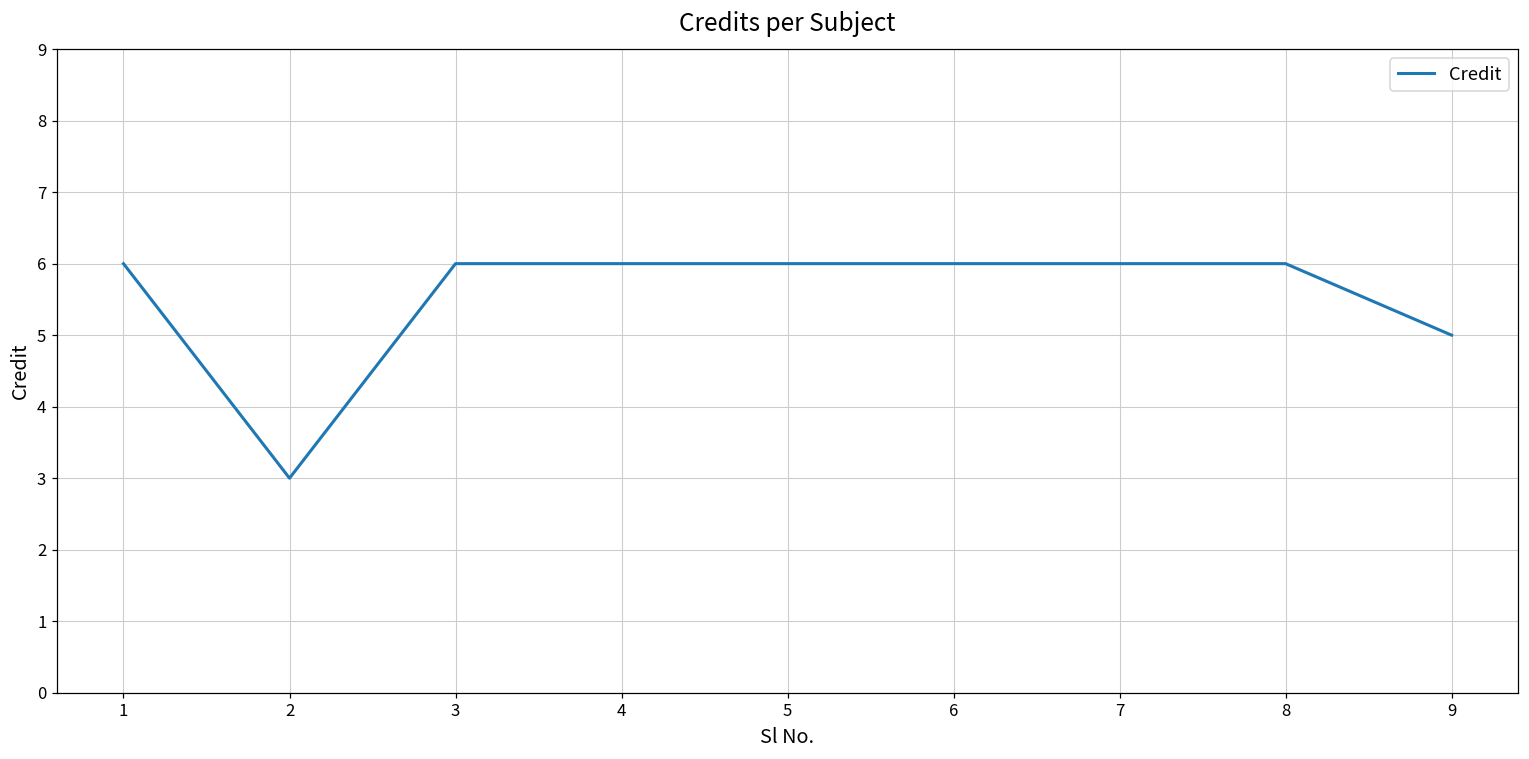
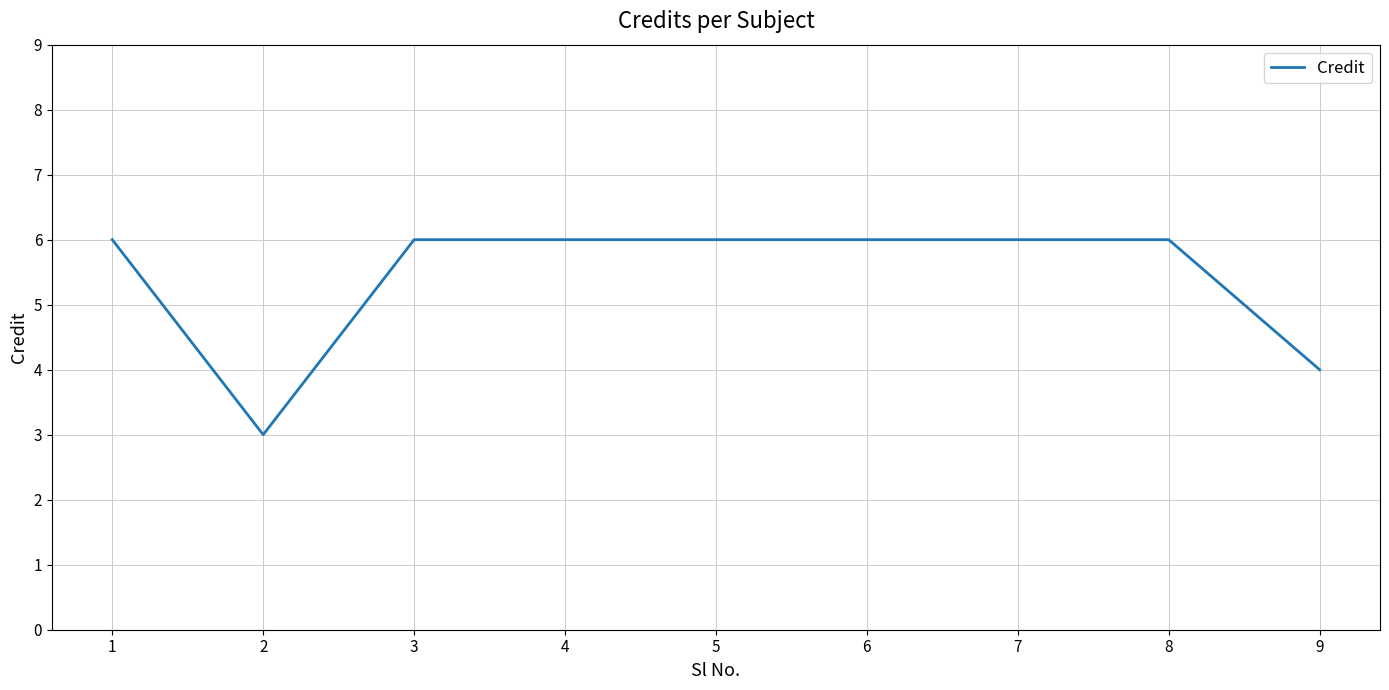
  {
    "1": 6,
    "2": 3,
    "3": 6,
    "4": 6,
    "5": 6,
    "6": 6,
    "7": 6,
    "8": 6,
-   "9": 5
+   "9": 4
  }
